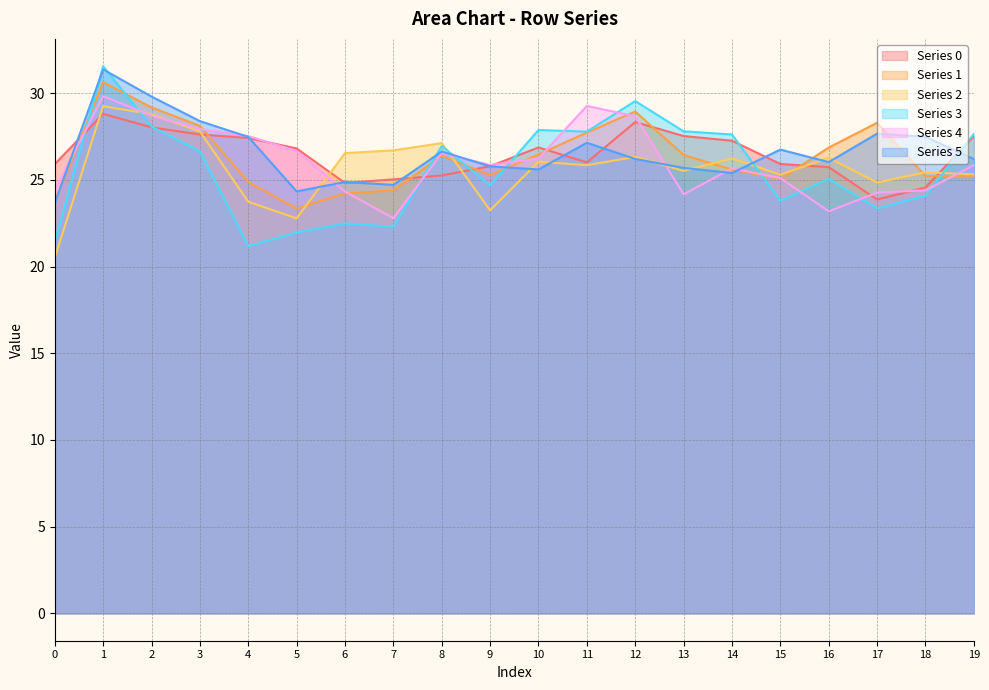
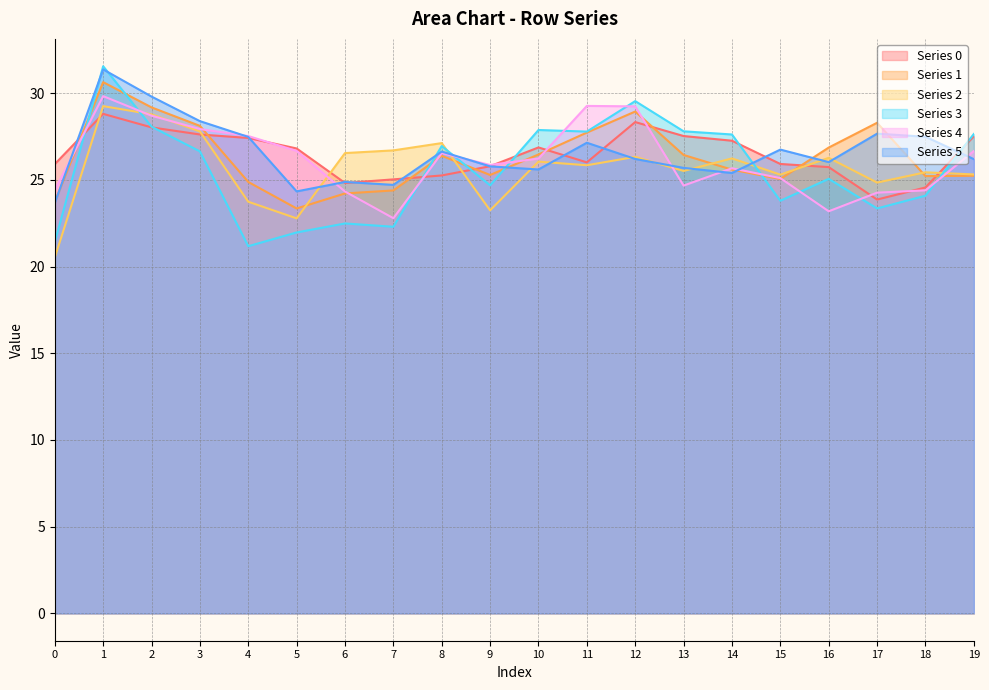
  {
    "Series 4": {
      "0": 24.4,
      "1": 29.8,
      "7": 22.8,
      "10": 26.2,
      "11": 29.3,
-     "12": 28.7,
-     "13": 24.2,
+     "12": 29.2,
+     "13": 24.7,
      "16": 23.2,
      "17": 24.3,
      "18": 24.4,
-     "19": 25.8
+     "19": 26.7
    }
  }
